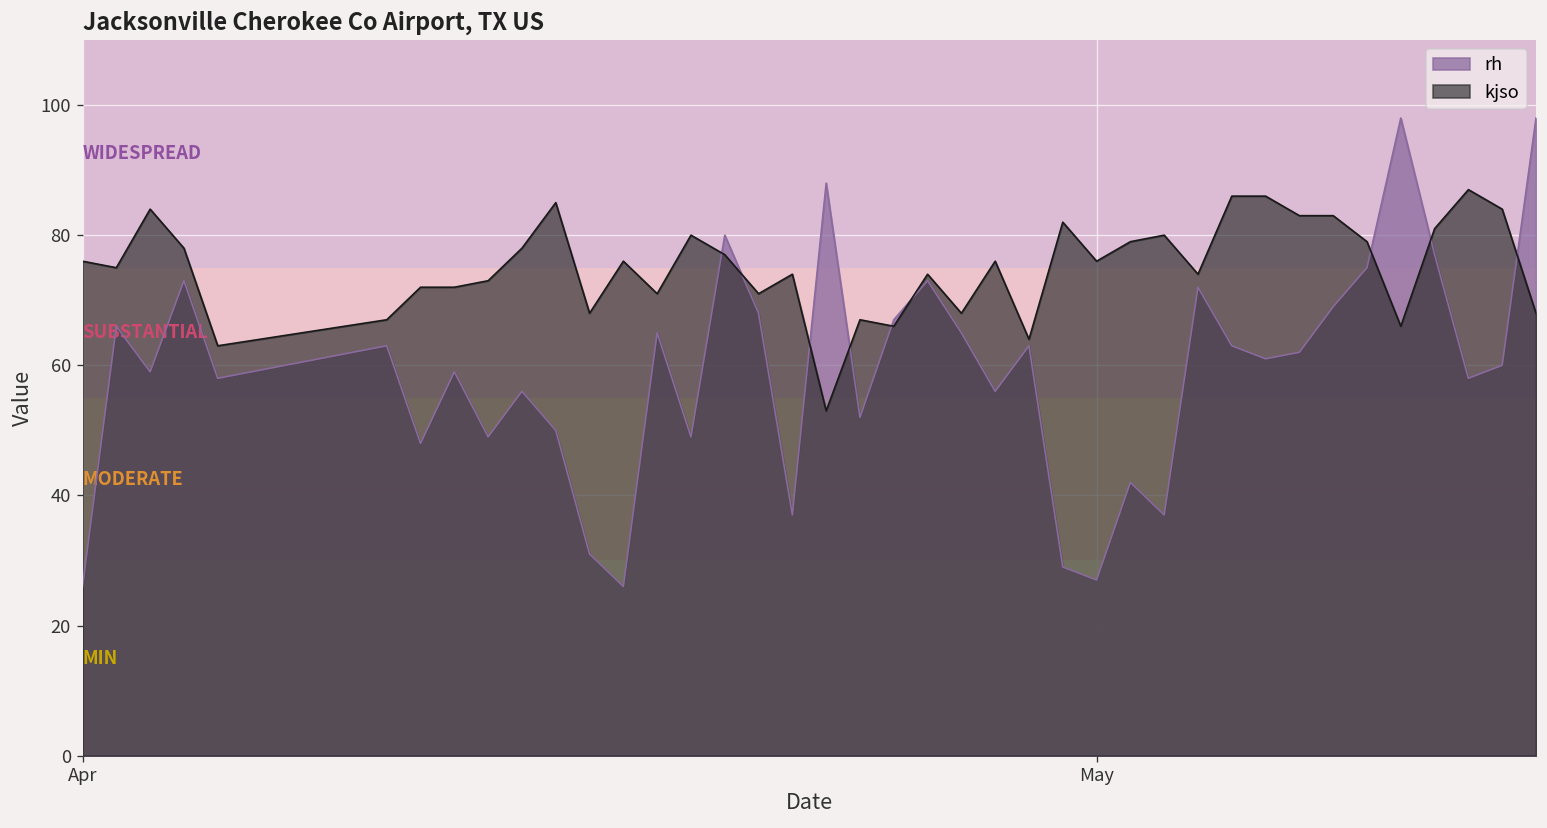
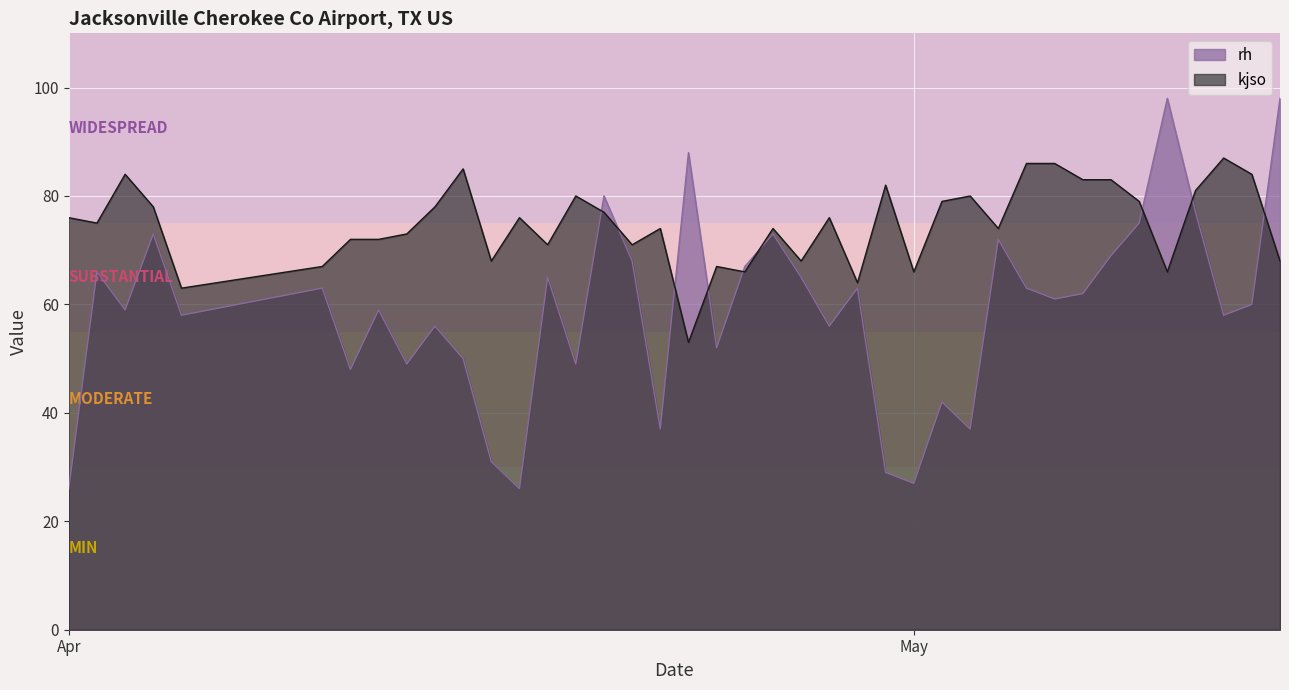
  {
    "rh": {
      "Apr": 26,
      "May": 27
    },
    "kjso": {
      "Apr": 76,
-     "May": 76
+     "May": 66
    }
  }
